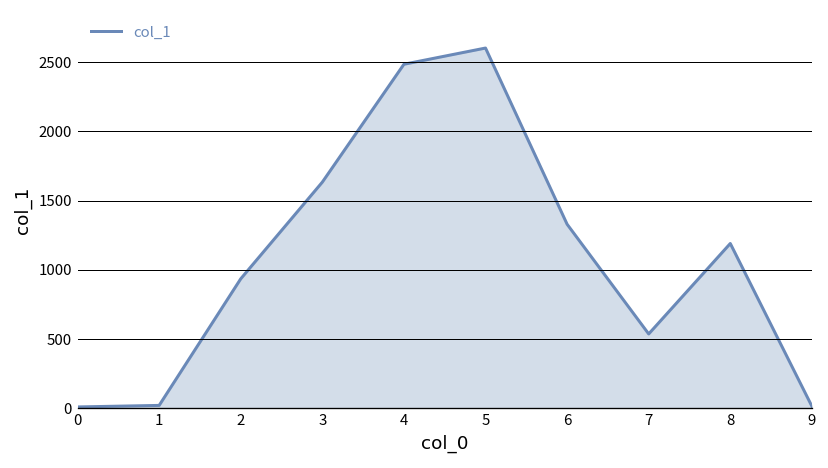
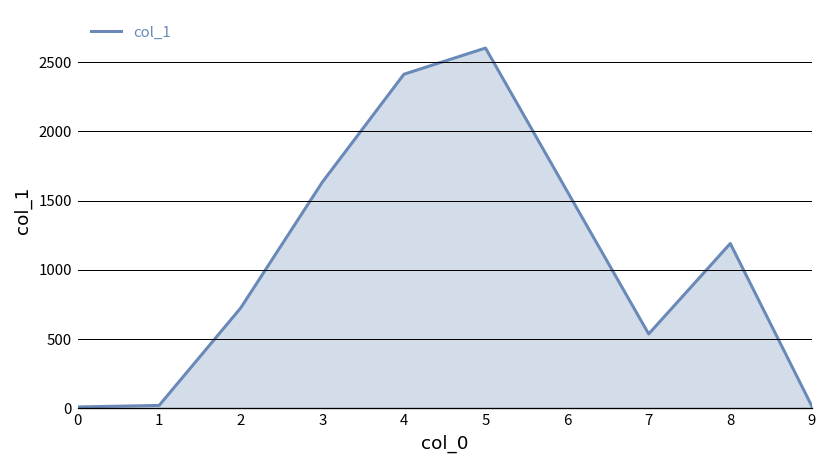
  {
    "0": 10,
    "1": 20,
-   "2": 940,
+   "2": 730,
    "3": 1630,
-   "4": 2490,
+   "4": 2410,
    "5": 2600,
-   "6": 1330,
+   "6": 1570,
    "7": 540,
    "8": 1190,
    "9": 20
  }
